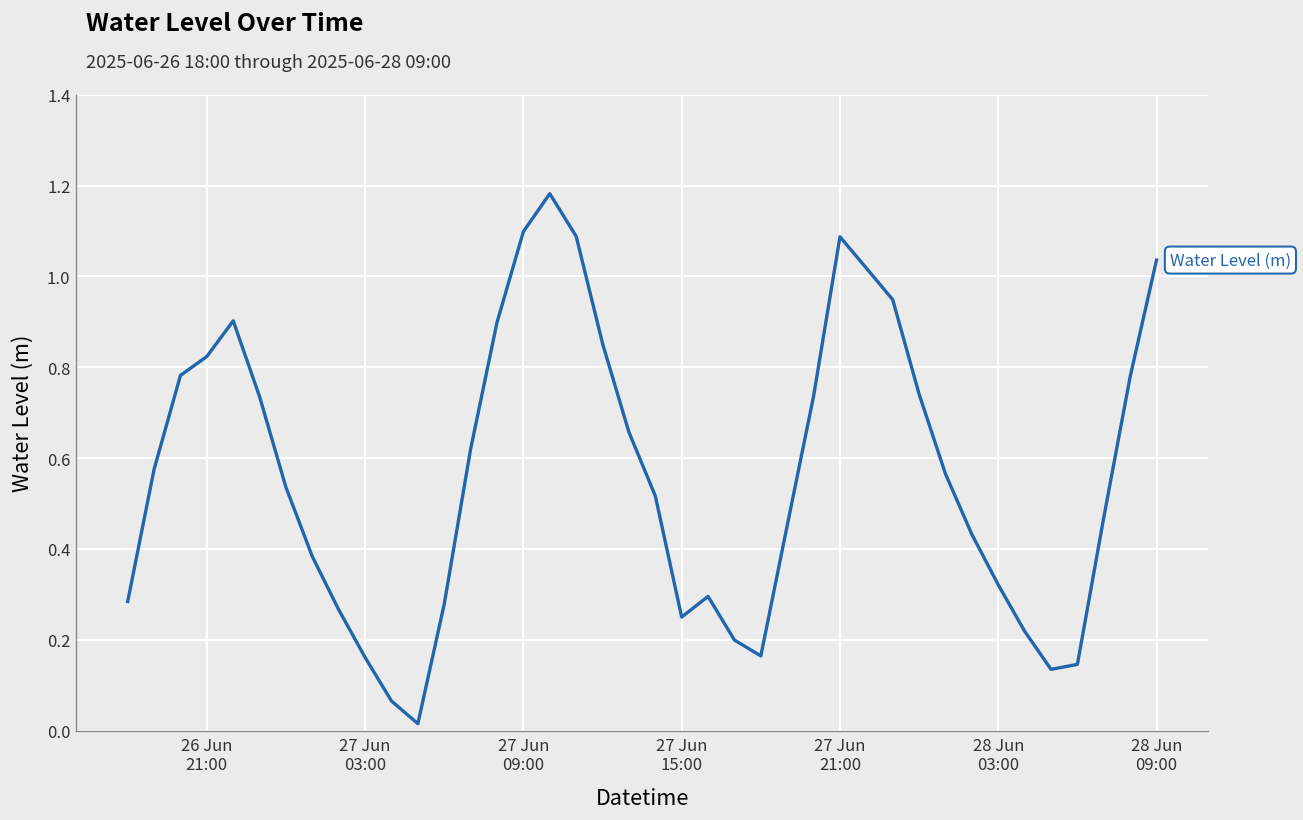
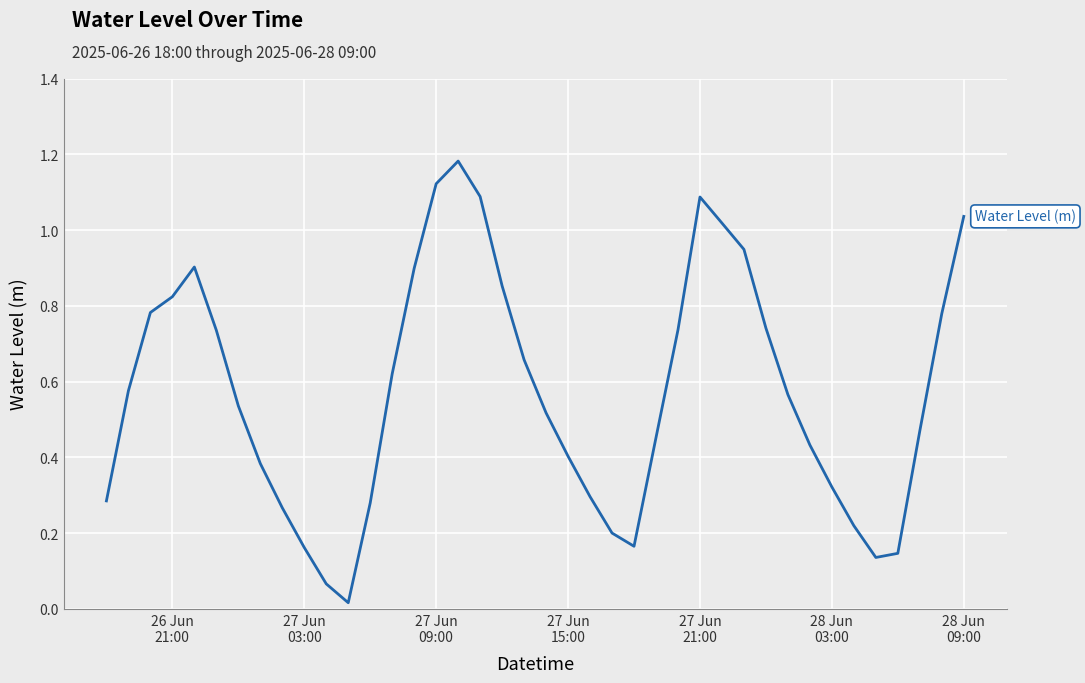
  {
    "26 Jun 21:00": 0.82,
    "27 Jun 03:00": 0.16,
-   "27 Jun 09:00": 1.10,
-   "27 Jun 15:00": 0.25,
+   "27 Jun 09:00": 1.12,
+   "27 Jun 15:00": 0.40,
    "27 Jun 21:00": 1.09,
    "28 Jun 03:00": 0.32,
    "28 Jun 09:00": 1.04
  }
